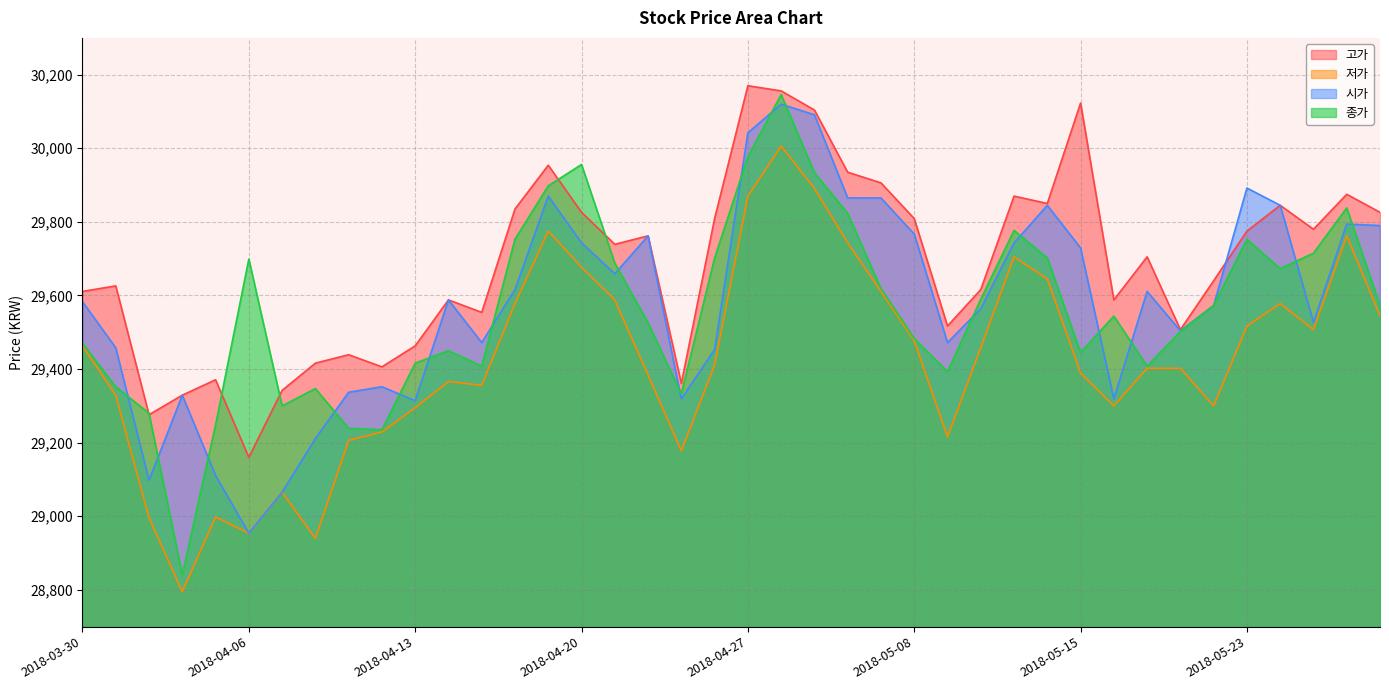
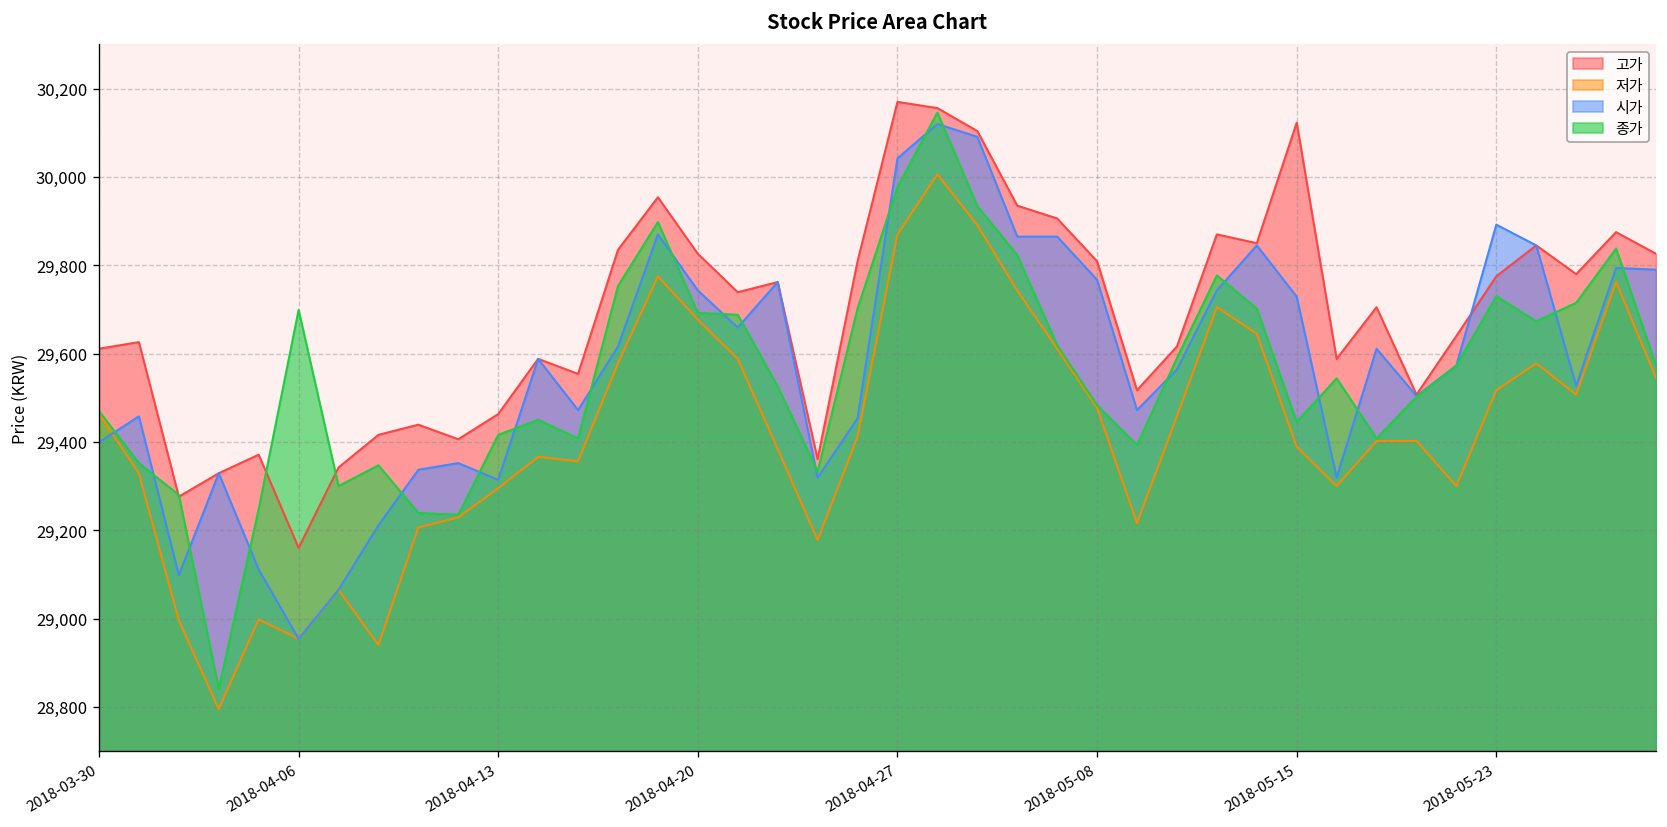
  {
    "고가": {
      "2018-03-30": "29,610",
      "2018-04-06": "29,160",
      "2018-04-13": "29,460",
      "2018-04-20": "29,830",
      "2018-04-27": "30,170",
      "2018-05-08": "29,810",
      "2018-05-15": "30,120",
      "2018-05-23": "29,780"
    },
    "저가": {
      "2018-03-30": "29,460",
      "2018-04-13": "29,300",
      "2018-04-20": "29,680",
      "2018-04-27": "29,870",
      "2018-05-15": "29,390",
      "2018-05-23": "29,520"
    },
    "시가": {
-     "2018-03-30": "29,580",
+     "2018-03-30": "29,400",
      "2018-04-13": "29,310",
      "2018-04-20": "29,740",
      "2018-04-27": "30,040",
      "2018-05-08": "29,770",
      "2018-05-15": "29,730",
      "2018-05-23": "29,890"
    },
    "종가": {
      "2018-03-30": "29,470",
      "2018-04-06": "29,700",
      "2018-04-13": "29,420",
-     "2018-04-20": "29,960",
+     "2018-04-20": "29,690",
      "2018-04-27": "29,980",
      "2018-05-15": "29,450",
-     "2018-05-23": "29,750"
+     "2018-05-23": "29,730"
    }
  }
